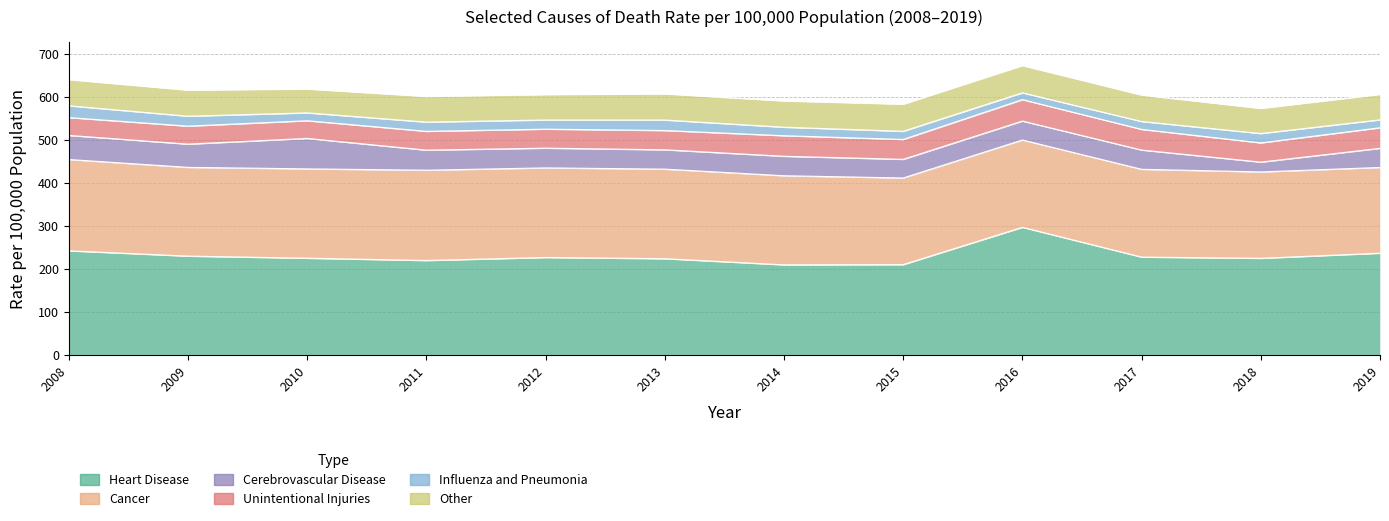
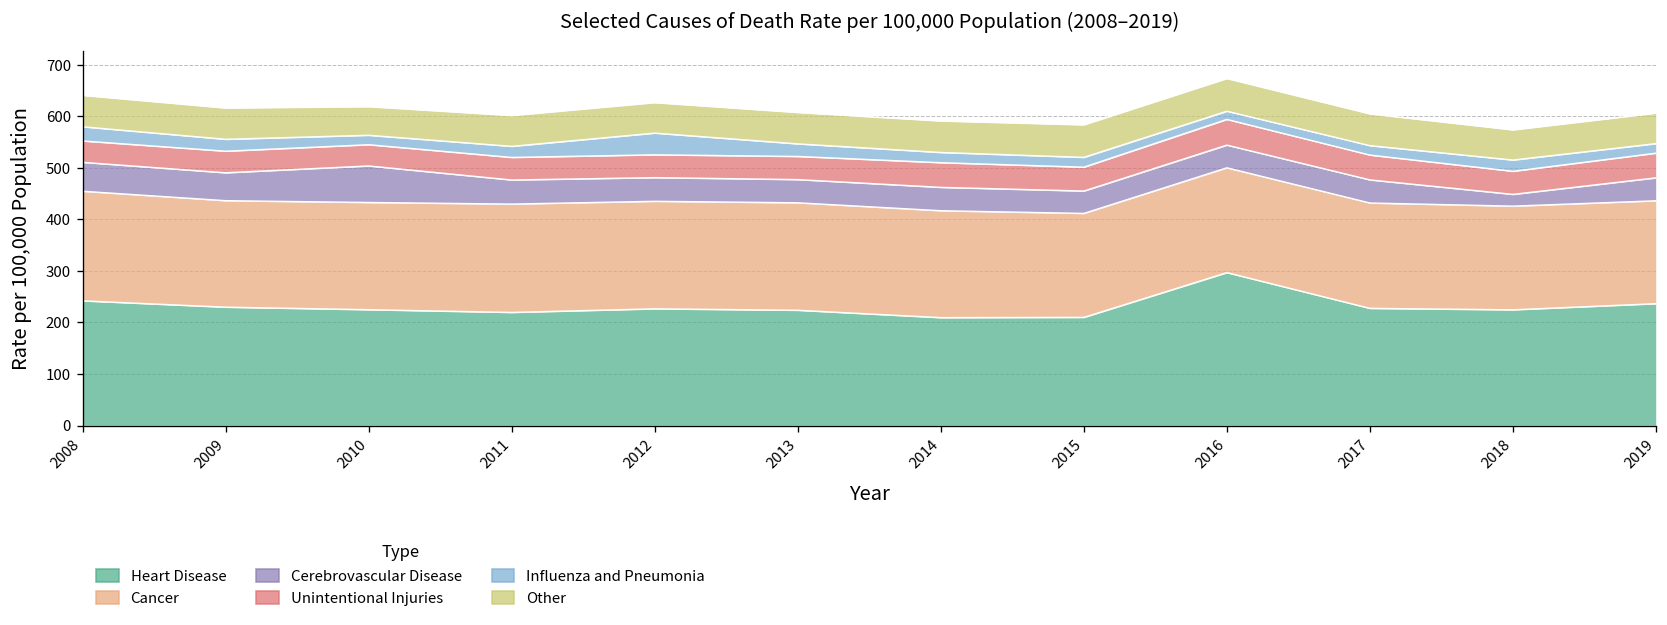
  {
    "Heart Disease": {
      "2008": 240,
      "2009": 230,
      "2010": 220,
      "2011": 220,
      "2012": 230,
      "2013": 220,
      "2014": 210,
      "2015": 210,
      "2016": 300,
      "2017": 230,
      "2018": 220,
      "2019": 240
    },
    "Cerebrovascular Disease": {
      "2008": 60,
      "2009": 50,
      "2010": 70,
      "2011": 50,
      "2012": 50,
      "2013": 50,
      "2014": 50,
      "2015": 40,
      "2016": 40,
      "2017": 40,
      "2018": 20,
      "2019": 40
    },
    "Influenza and Pneumonia": {
      "2008": 30,
      "2009": 20,
      "2010": 20,
      "2011": 20,
-     "2012": 20,
+     "2012": 40,
      "2013": 20,
      "2014": 20,
      "2015": 20,
      "2016": 20,
      "2017": 20,
      "2018": 20,
      "2019": 20
    }
  }
